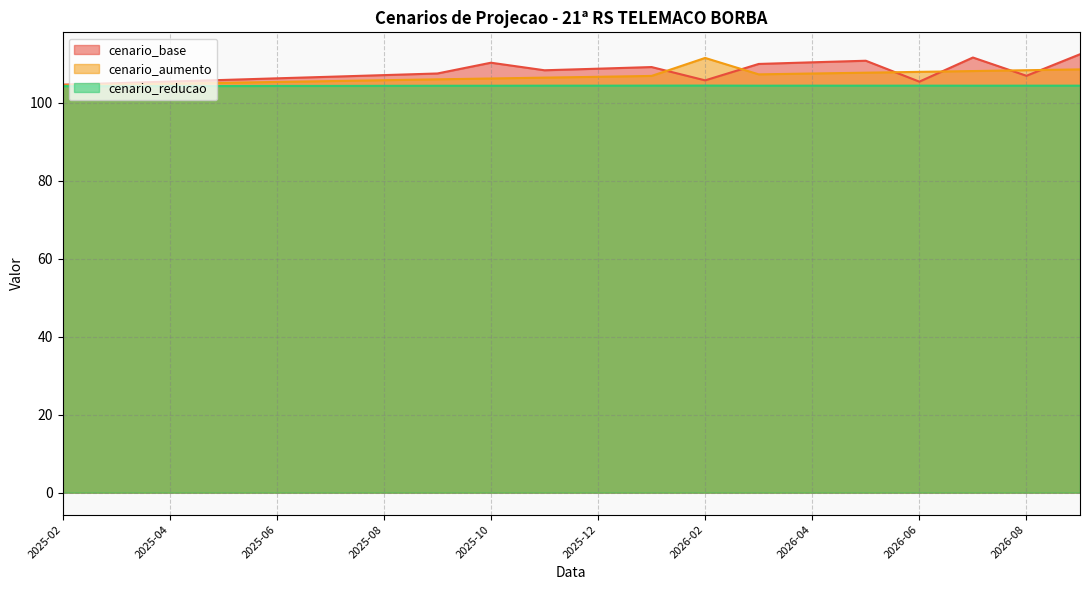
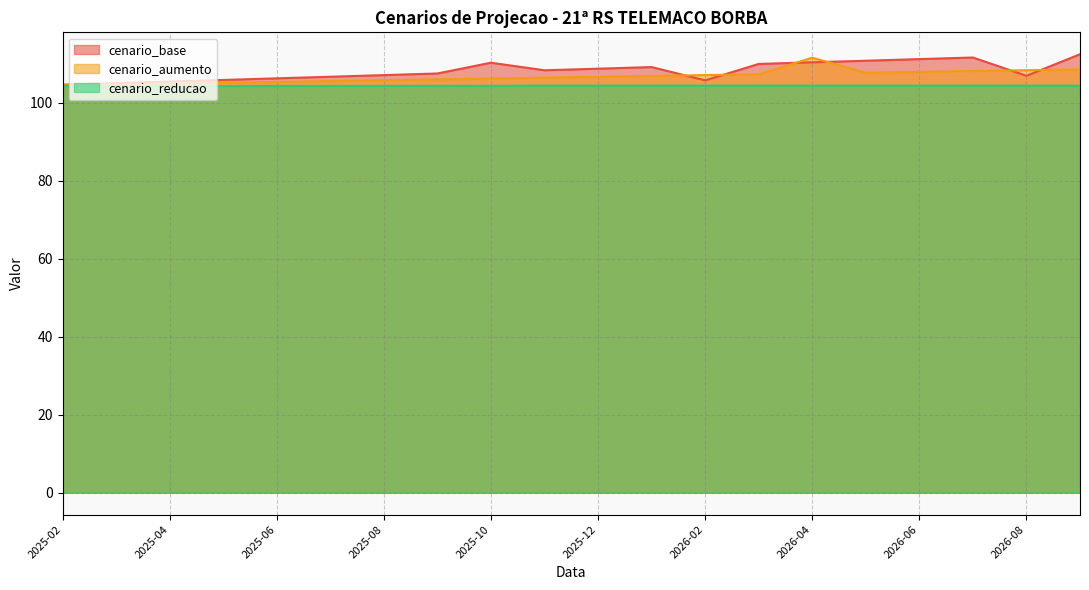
  {
    "cenario_base": {
      "2025-06": 106,
      "2025-08": 107,
      "2025-10": 110,
      "2025-12": 109,
      "2026-02": 106,
      "2026-04": 110,
-     "2026-06": 105,
+     "2026-06": 111,
      "2026-08": 107
    },
    "cenario_aumento": {
      "2025-06": 105,
      "2025-08": 106,
      "2025-10": 106,
      "2025-12": 107,
-     "2026-02": 112,
-     "2026-04": 108,
+     "2026-02": 107,
+     "2026-04": 112,
      "2026-06": 108,
      "2026-08": 108
    },
    "cenario_reducao": {
      "2025-06": 104,
      "2025-08": 104,
      "2025-10": 104,
      "2025-12": 104,
      "2026-02": 104,
      "2026-04": 104,
      "2026-06": 104,
      "2026-08": 104
    }
  }
